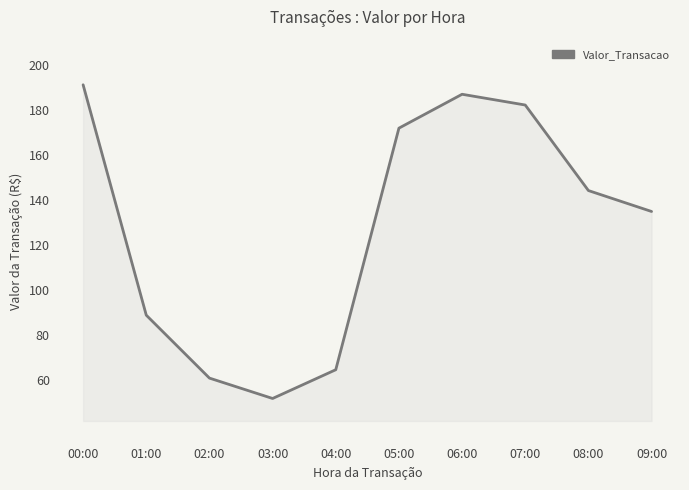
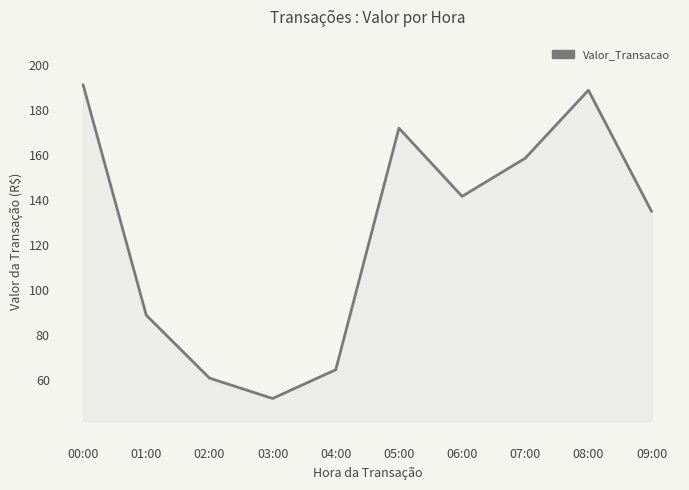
  {
    "00:00": 191,
    "01:00": 89,
    "02:00": 61,
    "03:00": 52,
    "04:00": 65,
    "05:00": 172,
-   "06:00": 187,
-   "07:00": 182,
-   "08:00": 144,
+   "06:00": 142,
+   "07:00": 159,
+   "08:00": 189,
    "09:00": 135
  }
